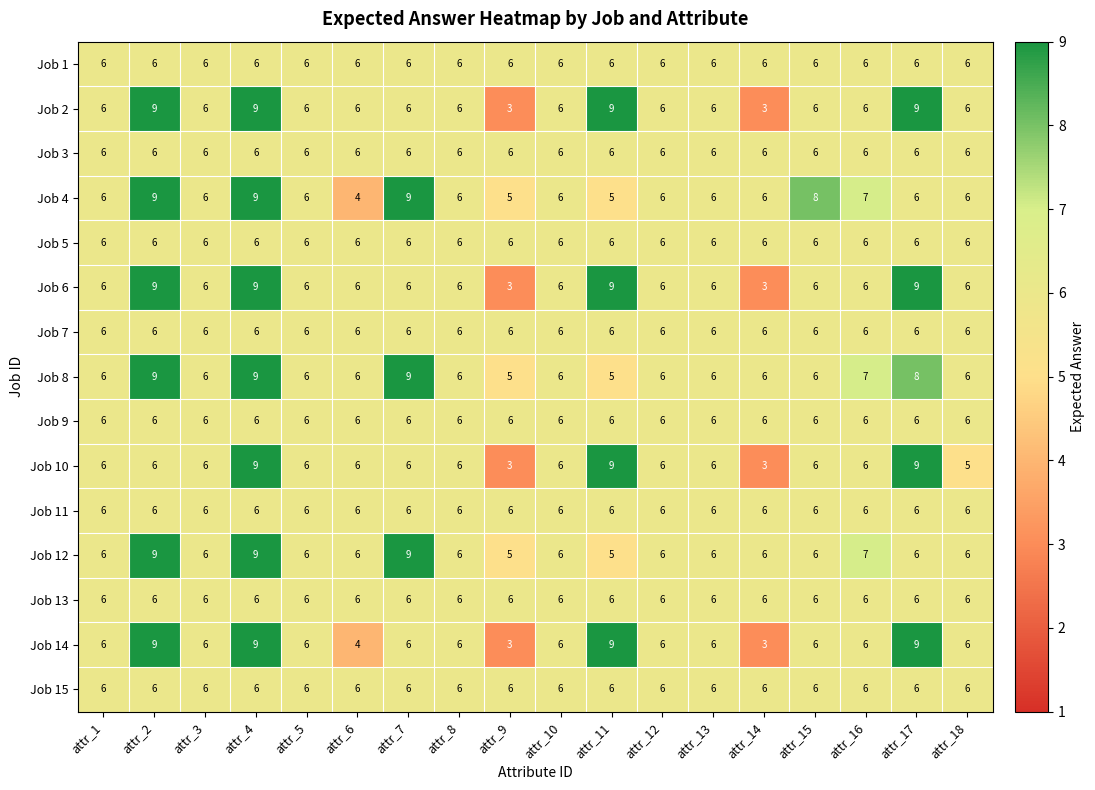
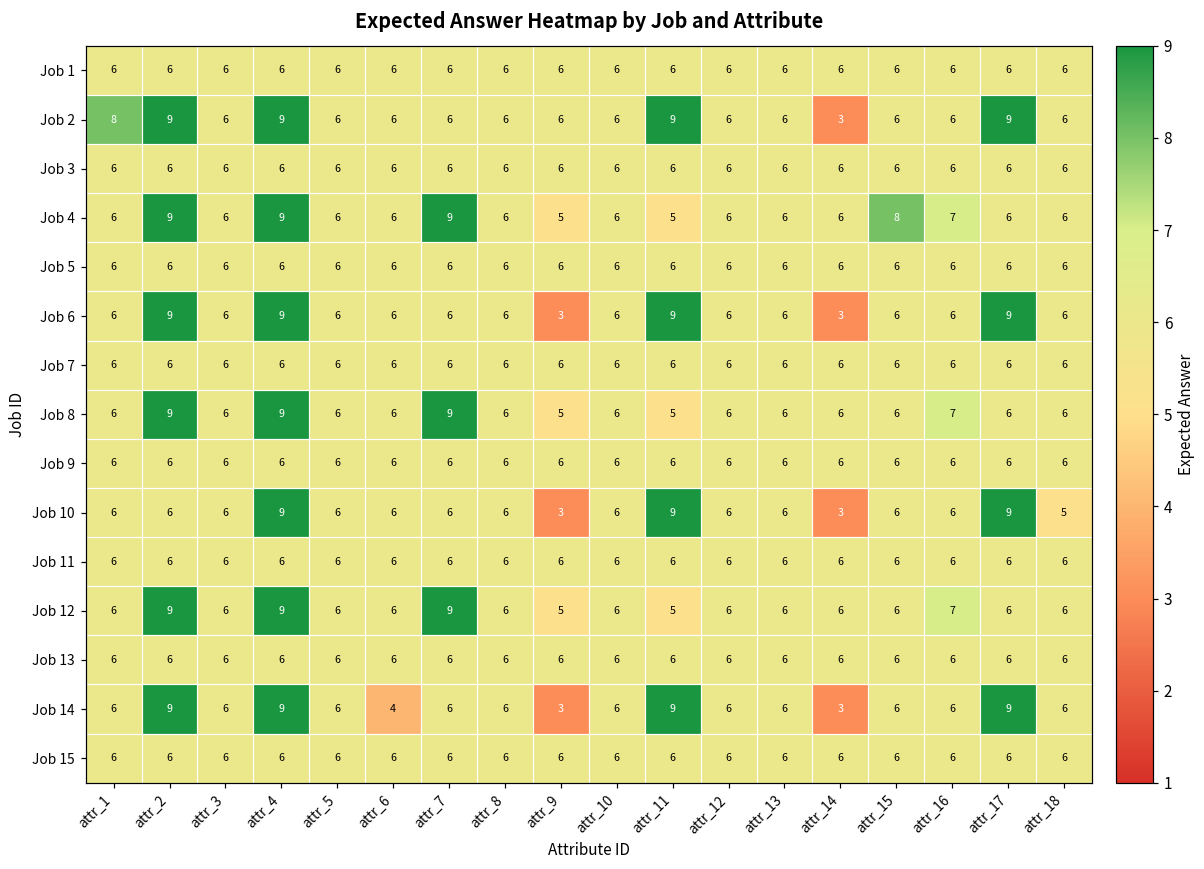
  {
    "Job 2": {
-     "attr_1": 6,
+     "attr_1": 8,
      "attr_2": 9,
      "attr_3": 6,
      "attr_4": 9,
      "attr_5": 6,
      "attr_6": 6,
      "attr_7": 6,
      "attr_8": 6,
-     "attr_9": 3,
+     "attr_9": 6,
      "attr_10": 6,
      "attr_11": 9,
      "attr_12": 6,
      "attr_13": 6,
      "attr_14": 3,
      "attr_15": 6,
      "attr_16": 6,
      "attr_17": 9,
      "attr_18": 6
    },
    "Job 4": {
      "attr_1": 6,
      "attr_2": 9,
      "attr_3": 6,
      "attr_4": 9,
      "attr_5": 6,
-     "attr_6": 4,
+     "attr_6": 6,
      "attr_7": 9,
      "attr_8": 6,
      "attr_9": 5,
      "attr_10": 6,
      "attr_11": 5,
      "attr_12": 6,
      "attr_13": 6,
      "attr_14": 6,
      "attr_15": 8,
      "attr_16": 7,
      "attr_17": 6,
      "attr_18": 6
    },
    "Job 8": {
      "attr_1": 6,
      "attr_2": 9,
      "attr_3": 6,
      "attr_4": 9,
      "attr_5": 6,
      "attr_6": 6,
      "attr_7": 9,
      "attr_8": 6,
      "attr_9": 5,
      "attr_10": 6,
      "attr_11": 5,
      "attr_12": 6,
      "attr_13": 6,
      "attr_14": 6,
      "attr_15": 6,
      "attr_16": 7,
-     "attr_17": 8,
+     "attr_17": 6,
      "attr_18": 6
    }
  }
